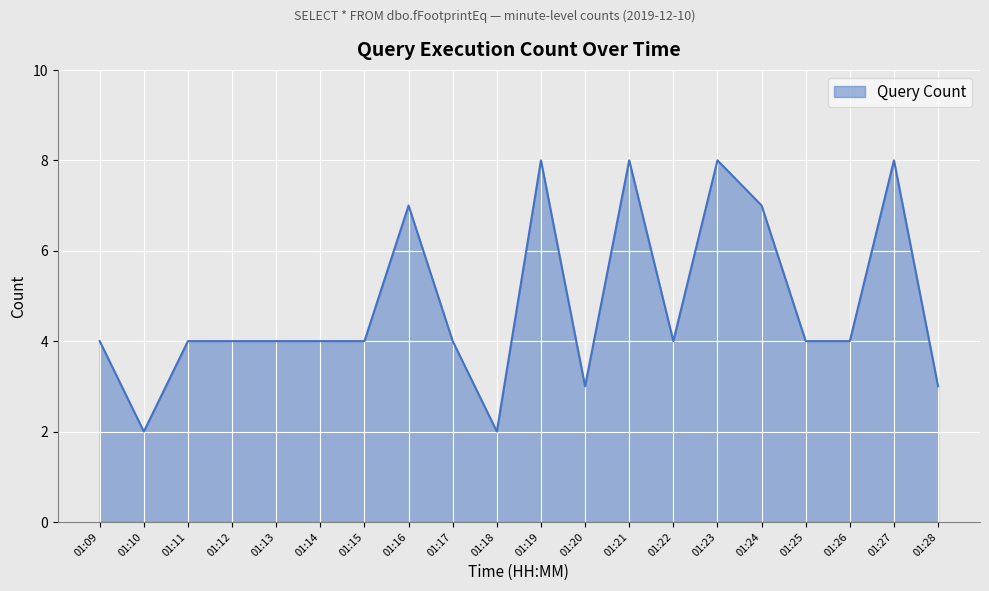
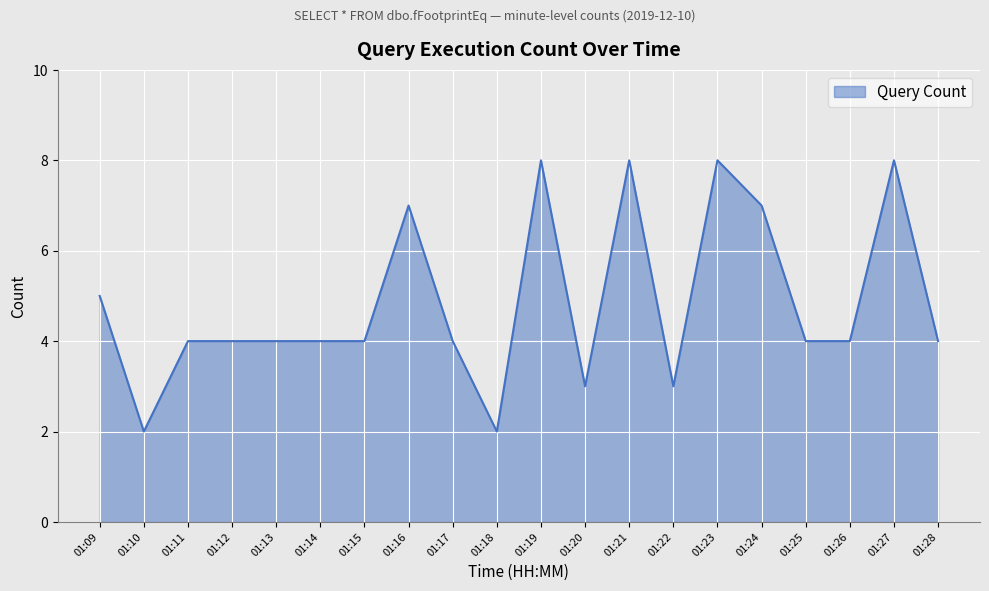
  {
-   "01:09": 4,
+   "01:09": 5,
    "01:10": 2,
    "01:11": 4,
    "01:12": 4,
    "01:13": 4,
    "01:14": 4,
    "01:15": 4,
    "01:16": 7,
    "01:17": 4,
    "01:18": 2,
    "01:19": 8,
    "01:20": 3,
    "01:21": 8,
-   "01:22": 4,
+   "01:22": 3,
    "01:23": 8,
    "01:24": 7,
    "01:25": 4,
    "01:26": 4,
    "01:27": 8,
-   "01:28": 3
+   "01:28": 4
  }
